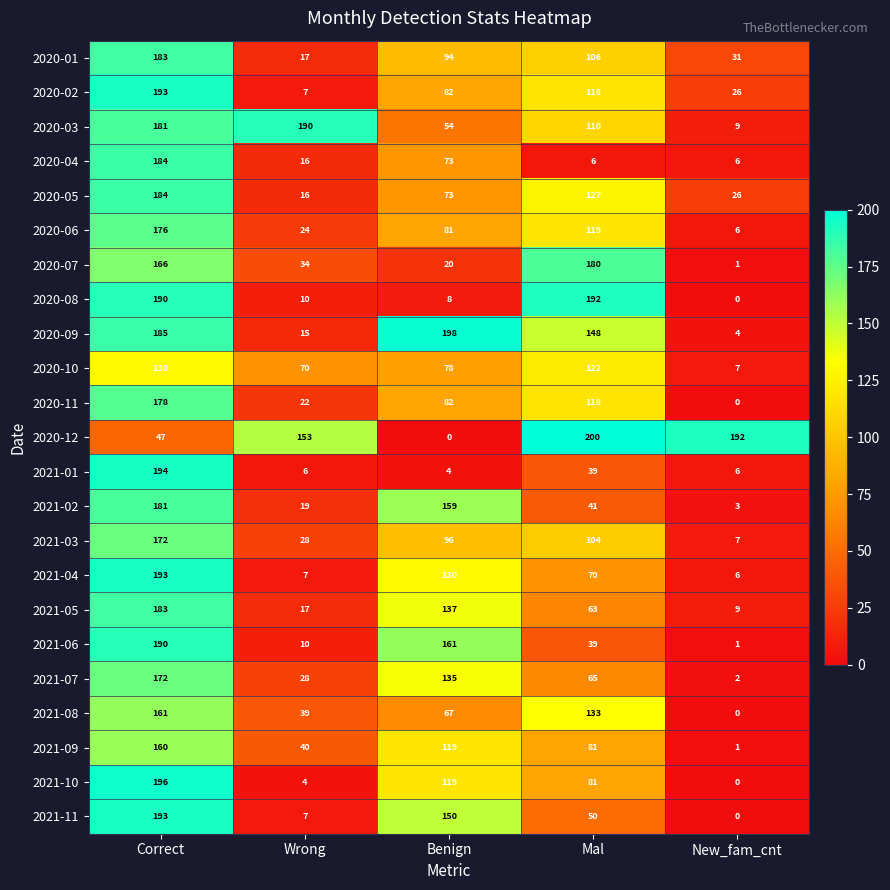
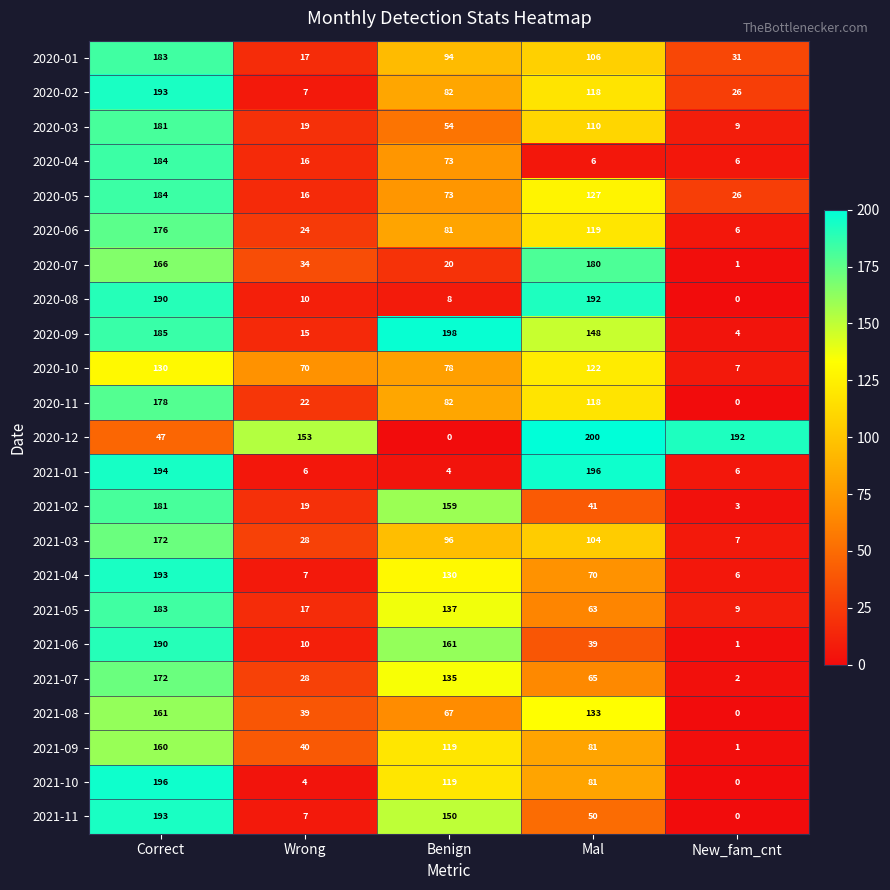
  {
    "2020-01": {
      "Correct": 183,
      "Wrong": 17,
      "Benign": 94,
      "Mal": 106,
      "New_fam_cnt": 31
    },
    "2020-02": {
      "Correct": 193,
      "Wrong": 7,
      "Benign": 82,
      "Mal": 118,
      "New_fam_cnt": 26
    },
    "2020-03": {
      "Correct": 181,
-     "Wrong": 190,
+     "Wrong": 19,
      "Benign": 54,
      "Mal": 110,
      "New_fam_cnt": 9
    },
    "2020-04": {
      "Correct": 184,
      "Wrong": 16,
      "Benign": 73,
      "Mal": 6,
      "New_fam_cnt": 6
    },
    "2020-05": {
      "Correct": 184,
      "Wrong": 16,
      "Benign": 73,
      "Mal": 127,
      "New_fam_cnt": 26
    },
    "2020-06": {
      "Correct": 176,
      "Wrong": 24,
      "Benign": 81,
      "Mal": 119,
      "New_fam_cnt": 6
    },
    "2020-07": {
      "Correct": 166,
      "Wrong": 34,
      "Benign": 20,
      "Mal": 180,
      "New_fam_cnt": 1
    },
    "2020-08": {
      "Correct": 190,
      "Wrong": 10,
      "Benign": 8,
      "Mal": 192,
      "New_fam_cnt": 0
    },
    "2020-09": {
      "Correct": 185,
      "Wrong": 15,
      "Benign": 198,
      "Mal": 148,
      "New_fam_cnt": 4
    },
    "2020-10": {
      "Correct": 130,
      "Wrong": 70,
      "Benign": 78,
      "Mal": 122,
      "New_fam_cnt": 7
    },
    "2020-11": {
      "Correct": 178,
      "Wrong": 22,
      "Benign": 82,
      "Mal": 118,
      "New_fam_cnt": 0
    },
    "2020-12": {
      "Correct": 47,
      "Wrong": 153,
      "Benign": 0,
      "Mal": 200,
      "New_fam_cnt": 192
    },
    "2021-01": {
      "Correct": 194,
      "Wrong": 6,
      "Benign": 4,
-     "Mal": 39,
+     "Mal": 196,
      "New_fam_cnt": 6
    },
    "2021-02": {
      "Correct": 181,
      "Wrong": 19,
      "Benign": 159,
      "Mal": 41,
      "New_fam_cnt": 3
    },
    "2021-03": {
      "Correct": 172,
      "Wrong": 28,
      "Benign": 96,
      "Mal": 104,
      "New_fam_cnt": 7
    },
    "2021-04": {
      "Correct": 193,
      "Wrong": 7,
      "Benign": 130,
      "Mal": 70,
      "New_fam_cnt": 6
    },
    "2021-05": {
      "Correct": 183,
      "Wrong": 17,
      "Benign": 137,
      "Mal": 63,
      "New_fam_cnt": 9
    },
    "2021-06": {
      "Correct": 190,
      "Wrong": 10,
      "Benign": 161,
      "Mal": 39,
      "New_fam_cnt": 1
    },
    "2021-07": {
      "Correct": 172,
      "Wrong": 28,
      "Benign": 135,
      "Mal": 65,
      "New_fam_cnt": 2
    },
    "2021-08": {
      "Correct": 161,
      "Wrong": 39,
      "Benign": 67,
      "Mal": 133,
      "New_fam_cnt": 0
    },
    "2021-09": {
      "Correct": 160,
      "Wrong": 40,
      "Benign": 119,
      "Mal": 81,
      "New_fam_cnt": 1
    },
    "2021-10": {
      "Correct": 196,
      "Wrong": 4,
      "Benign": 119,
      "Mal": 81,
      "New_fam_cnt": 0
    },
    "2021-11": {
      "Correct": 193,
      "Wrong": 7,
      "Benign": 150,
      "Mal": 50,
      "New_fam_cnt": 0
    }
  }
